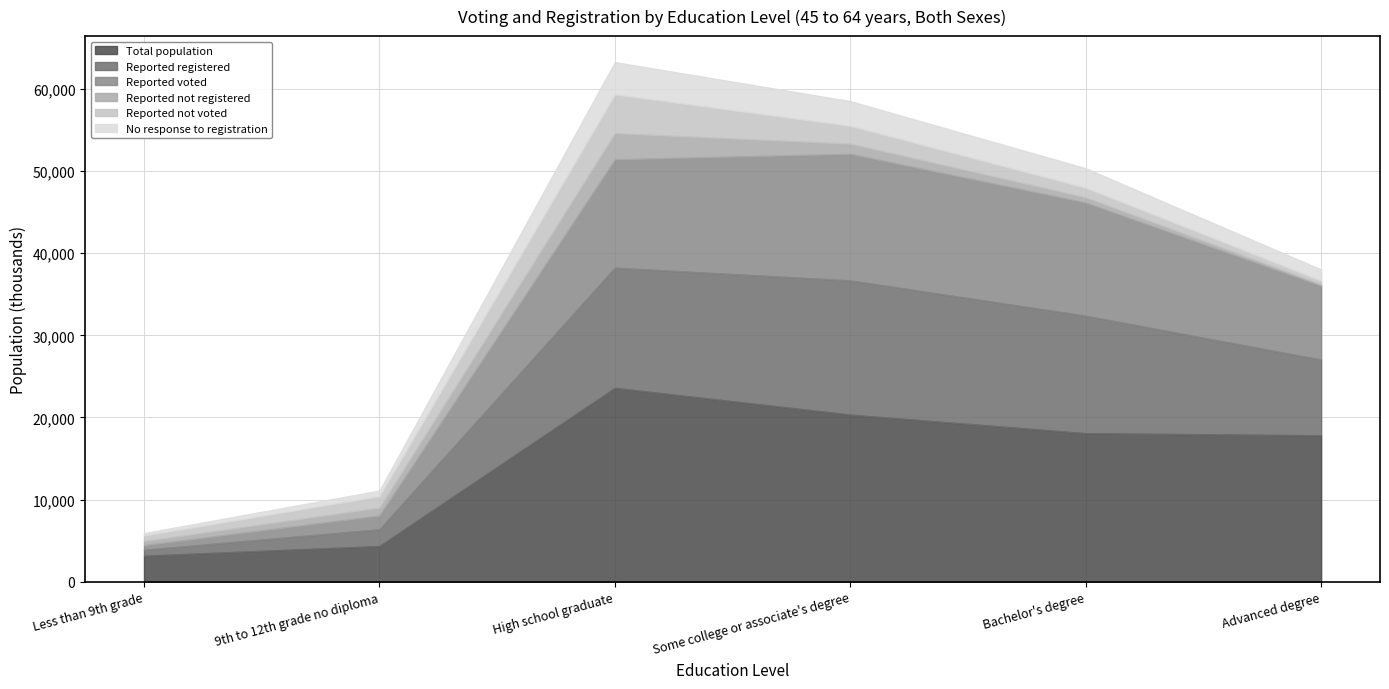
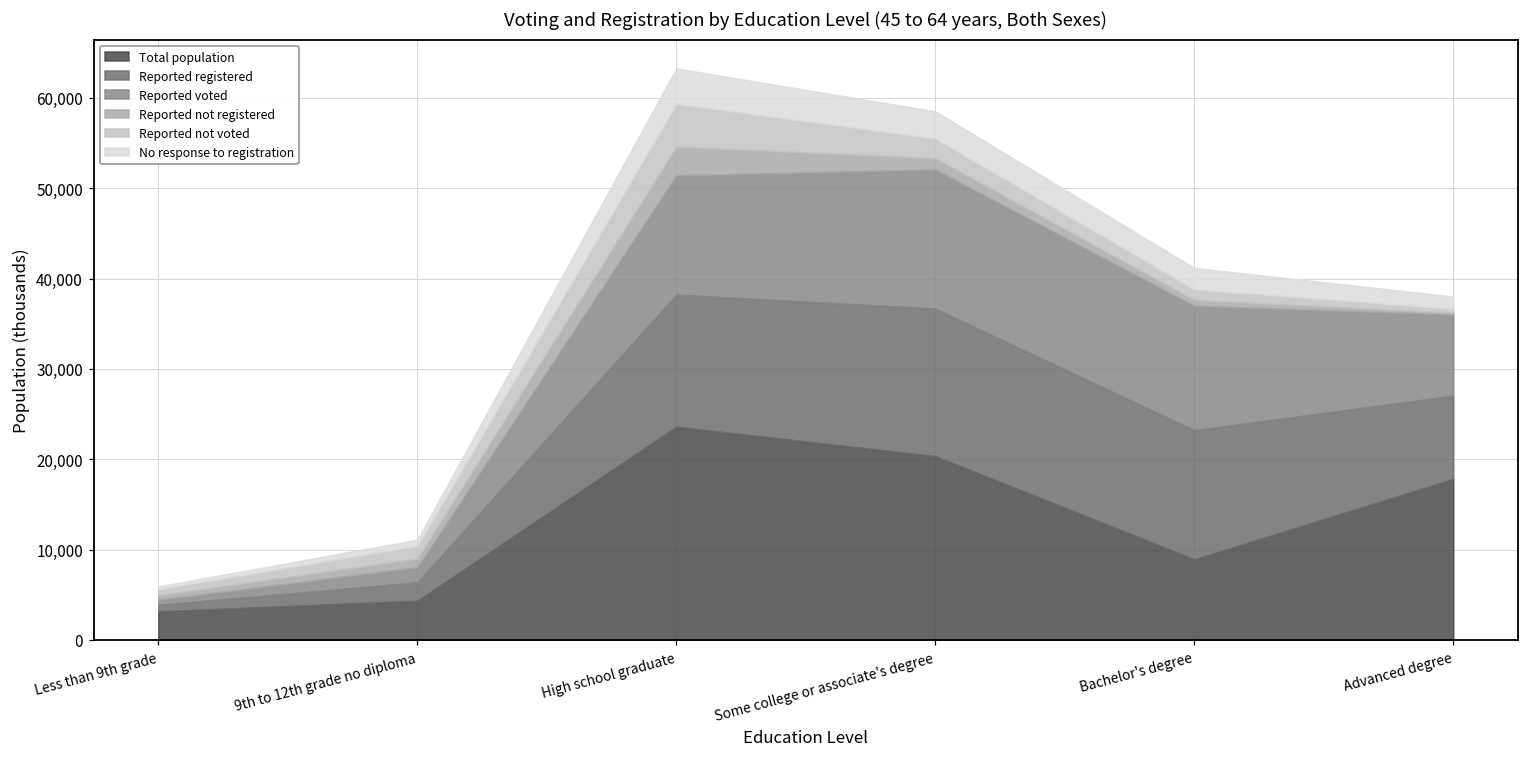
  {
    "Total population": {
      "Less than 9th grade": "3,000",
      "9th to 12th grade no diploma": "4,000",
      "High school graduate": "24,000",
      "Some college or associate's degree": "20,000",
-     "Bachelor's degree": "18,000",
+     "Bachelor's degree": "9,000",
      "Advanced degree": "18,000"
    }
  }
